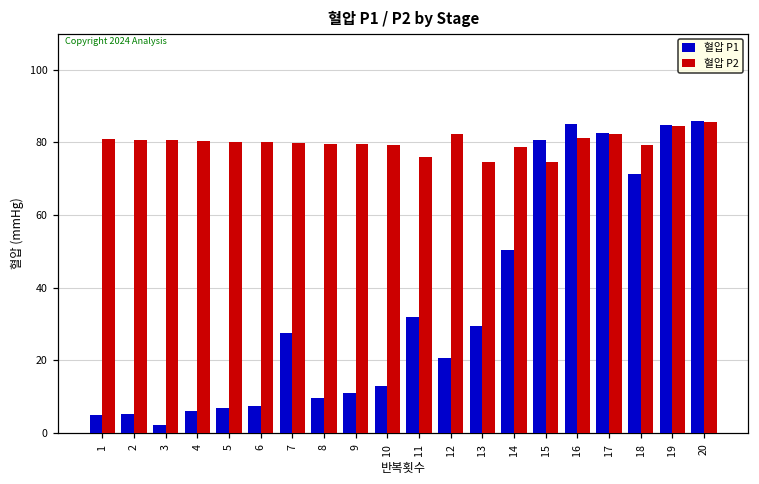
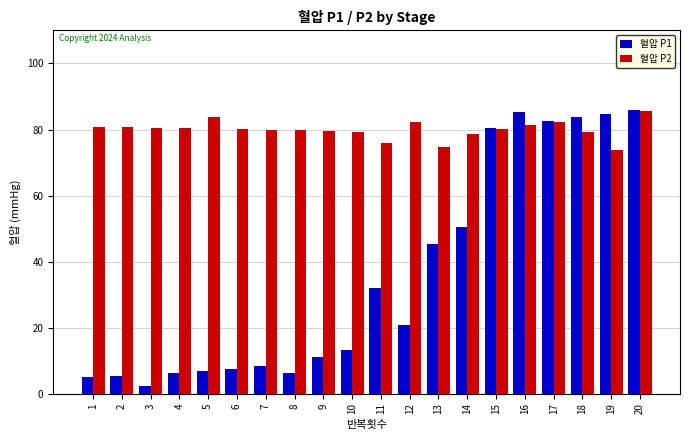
  {
    "혈압 P1": {
      "1": 5,
      "2": 5,
      "3": 2,
      "4": 6,
      "5": 7,
      "6": 8,
-     "7": 28,
-     "8": 10,
+     "7": 8,
+     "8": 6,
      "9": 11,
      "10": 13,
      "11": 32,
      "12": 21,
-     "13": 29,
+     "13": 45,
      "14": 50,
      "15": 81,
      "16": 85,
      "17": 83,
-     "18": 71,
+     "18": 84,
      "19": 85,
      "20": 86
    },
    "혈압 P2": {
      "1": 81,
      "2": 81,
      "3": 81,
      "4": 80,
-     "5": 80,
+     "5": 84,
      "6": 80,
      "7": 80,
      "8": 80,
      "9": 80,
      "10": 79,
      "11": 76,
      "12": 82,
      "13": 75,
      "14": 79,
-     "15": 75,
+     "15": 80,
      "16": 81,
      "17": 82,
      "18": 79,
-     "19": 84,
+     "19": 74,
      "20": 86
    }
  }
